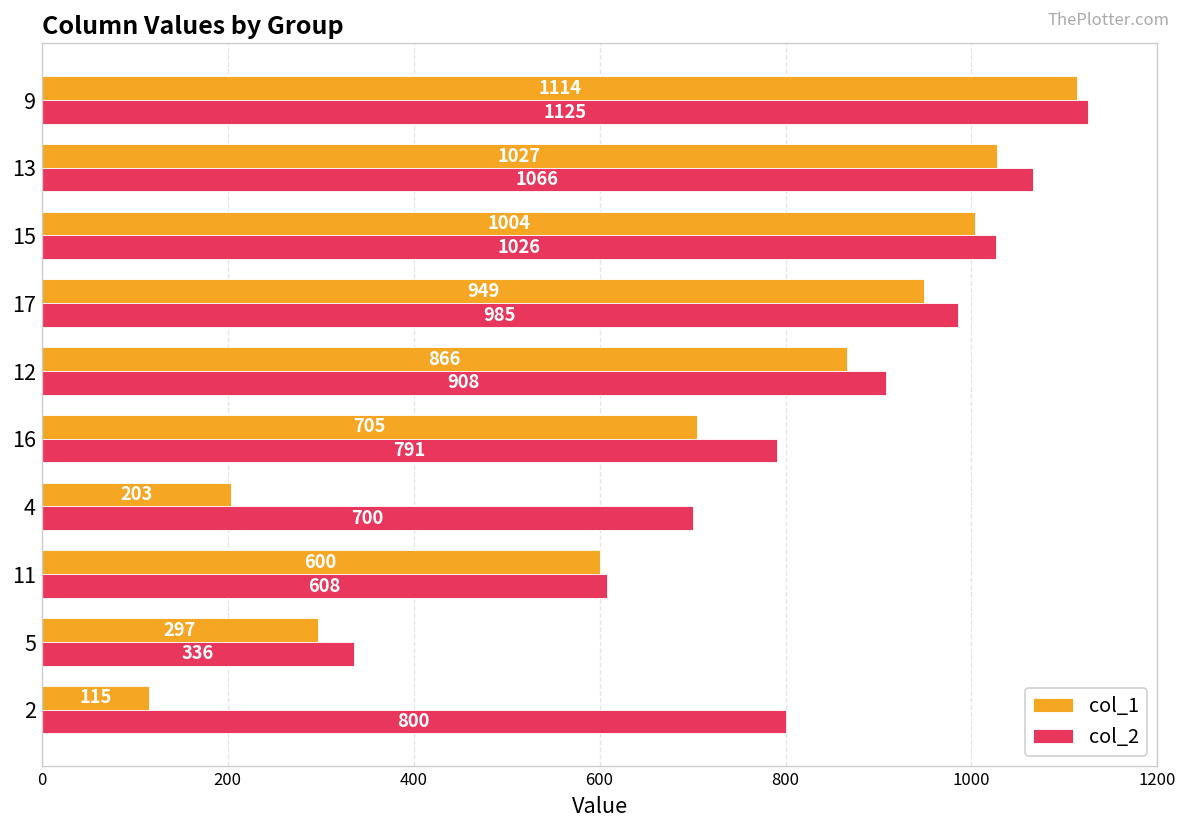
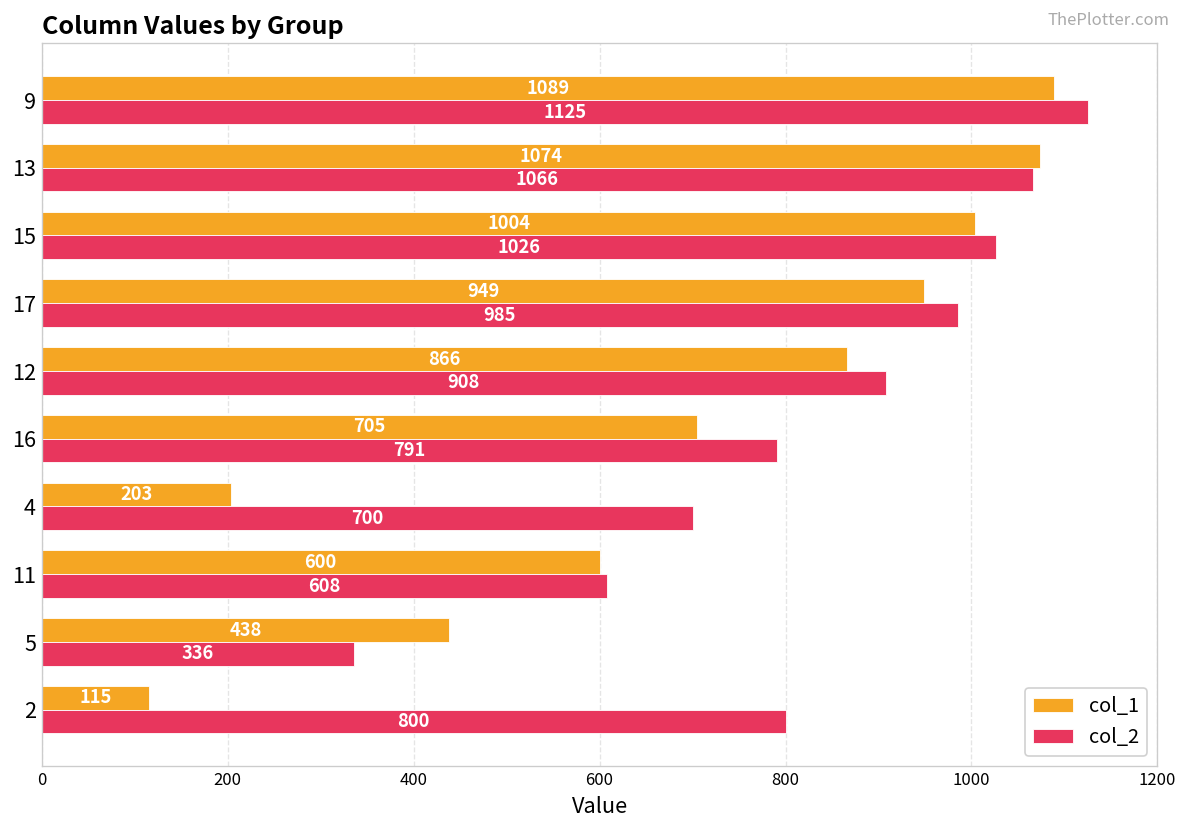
  {
    "col_1": {
-     "9": 1114,
-     "13": 1027,
+     "9": 1089,
+     "13": 1074,
      "15": 1004,
      "17": 949,
      "12": 866,
      "16": 705,
      "4": 203,
      "11": 600,
-     "5": 297,
+     "5": 438,
      "2": 115
    },
    "col_2": {
      "9": 1125,
      "13": 1066,
      "15": 1026,
      "17": 985,
      "12": 908,
      "16": 791,
      "4": 700,
      "11": 608,
      "5": 336,
      "2": 800
    }
  }
